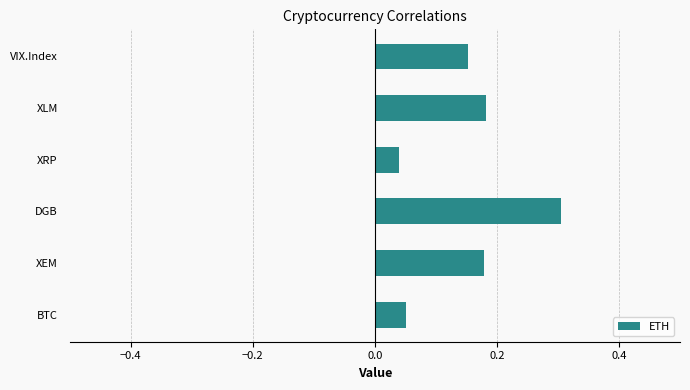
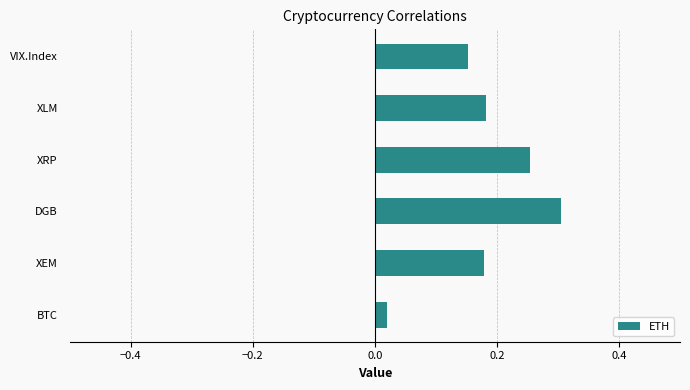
  {
    "VIX.Index": 0.15,
    "XLM": 0.18,
-   "XRP": 0.04,
+   "XRP": 0.25,
    "DGB": 0.31,
    "XEM": 0.18,
-   "BTC": 0.05
+   "BTC": 0.02
  }
